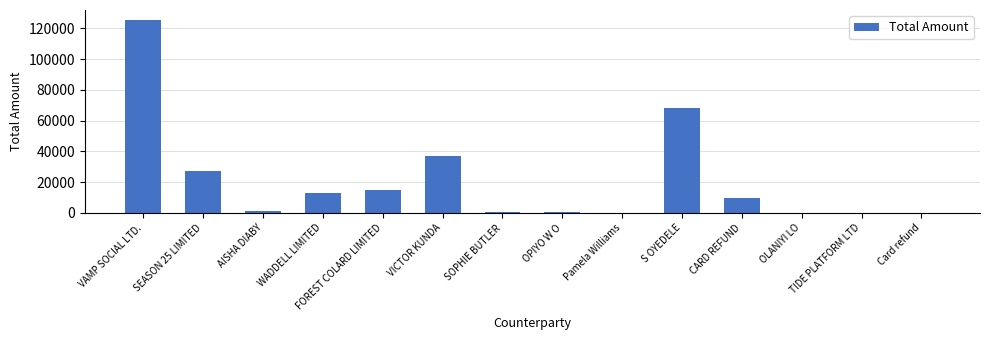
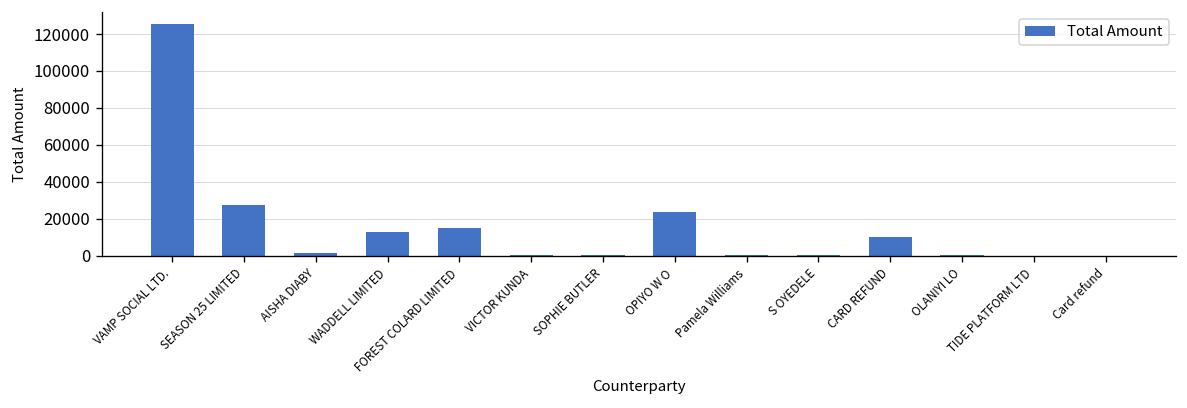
  {
    "VAMP SOCIAL LTD.": 126000,
    "SEASON 25 LIMITED": 27000,
    "WADDELL LIMITED": 13000,
    "FOREST COLARD LIMITED": 15000,
-   "VICTOR KUNDA": 37000,
-   "OPIYO W O": 0,
-   "S OYEDELE": 68000,
+   "VICTOR KUNDA": 1000,
+   "OPIYO W O": 24000,
+   "S OYEDELE": 0,
    "CARD REFUND": 10000
  }
